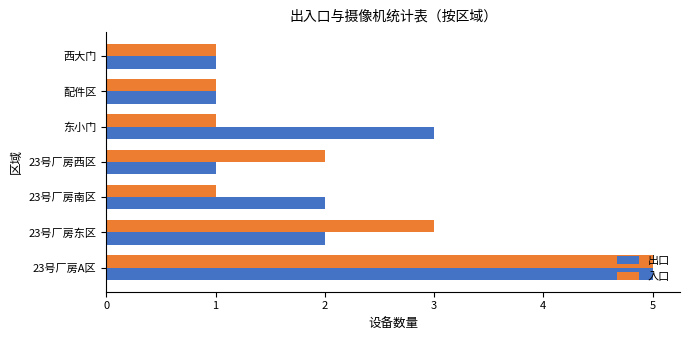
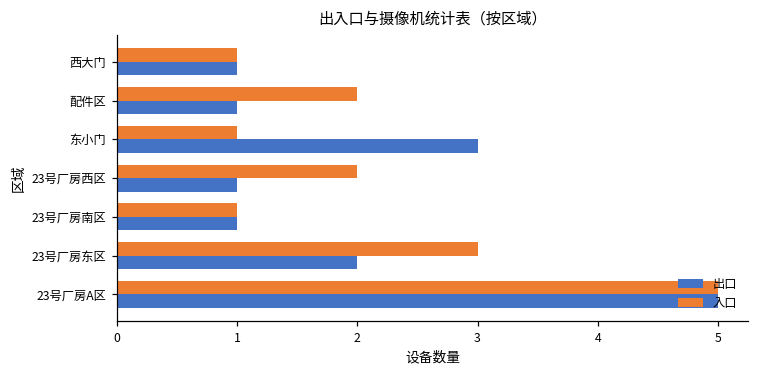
  {
    "出口": {
      "西大门": 1,
      "配件区": 1,
      "东小门": 3,
      "23号厂房西区": 1,
-     "23号厂房南区": 2,
+     "23号厂房南区": 1,
      "23号厂房东区": 2,
      "23号厂房A区": 5
    },
    "入口": {
      "西大门": 1,
-     "配件区": 1,
+     "配件区": 2,
      "东小门": 1,
      "23号厂房西区": 2,
      "23号厂房南区": 1,
      "23号厂房东区": 3,
      "23号厂房A区": 5
    }
  }
